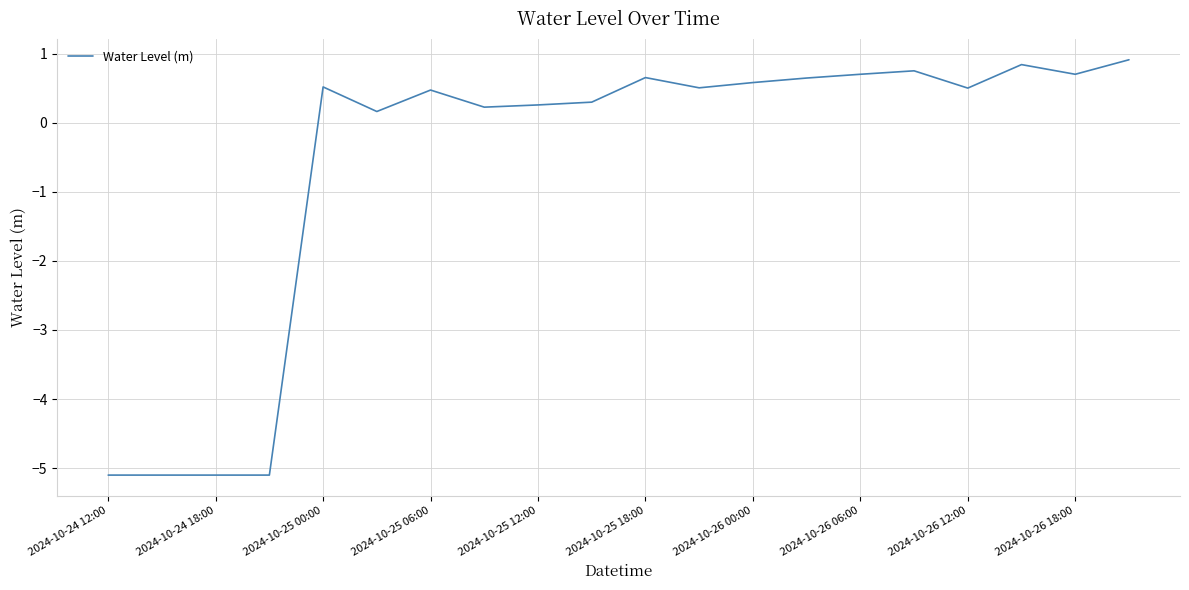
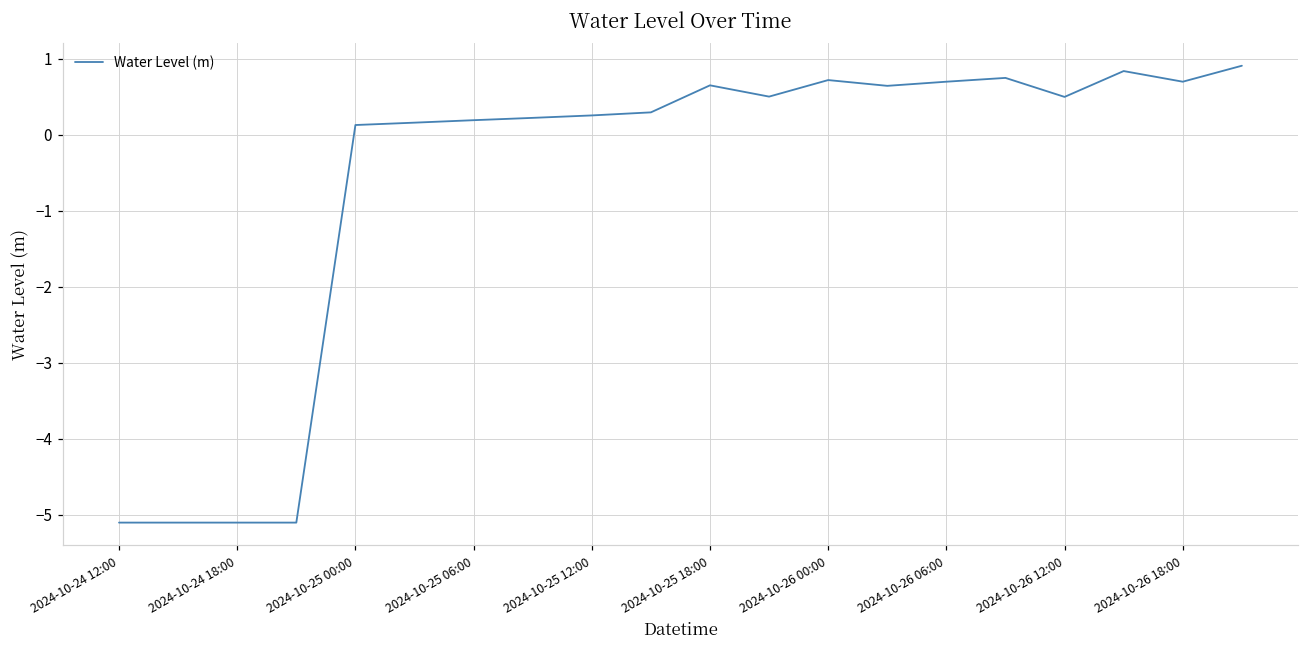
  {
    "2024-10-24 12:00": -5.1,
    "2024-10-24 18:00": -5.1,
-   "2024-10-25 00:00": 0.5,
-   "2024-10-25 06:00": 0.5,
+   "2024-10-25 00:00": 0.1,
+   "2024-10-25 06:00": 0.2,
    "2024-10-25 12:00": 0.3,
    "2024-10-25 18:00": 0.7,
-   "2024-10-26 00:00": 0.6,
+   "2024-10-26 00:00": 0.7,
    "2024-10-26 06:00": 0.7,
    "2024-10-26 12:00": 0.5,
    "2024-10-26 18:00": 0.7
  }
